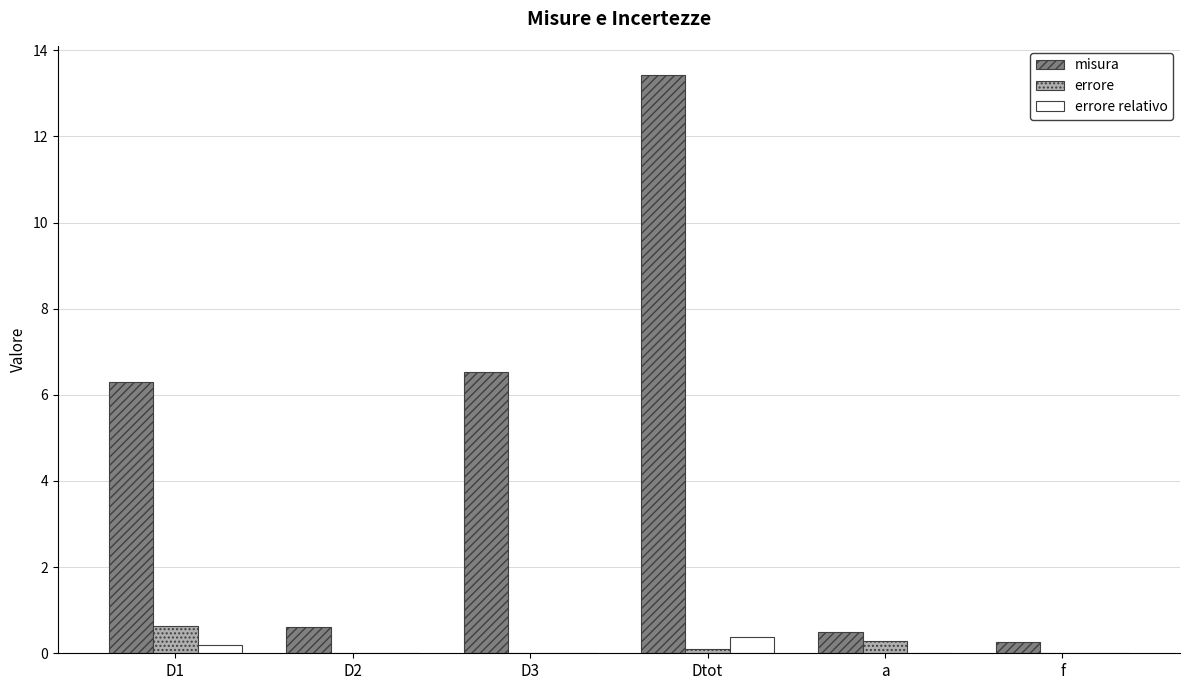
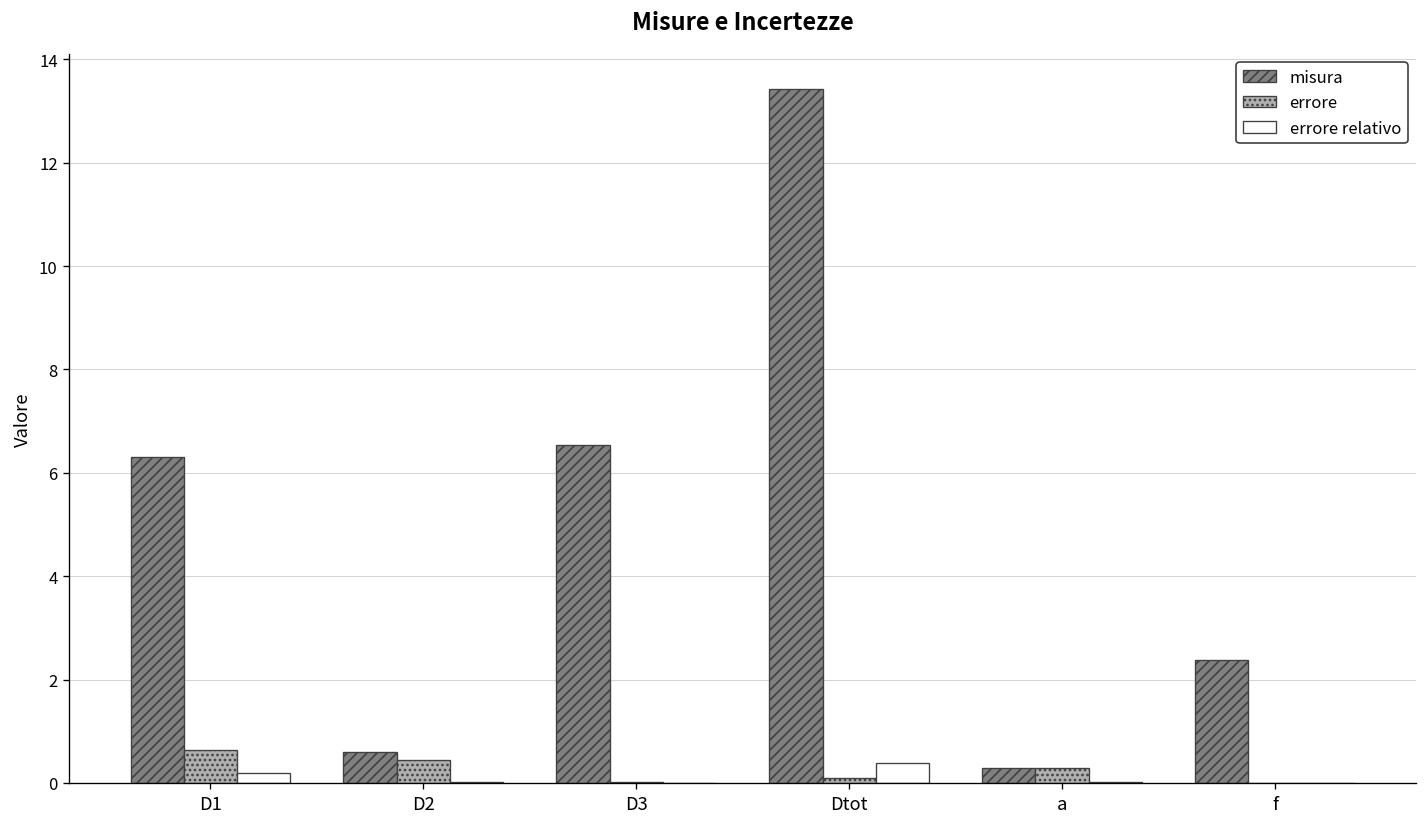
  {
    "misura": {
      "D1": 6.3,
      "D2": 0.6,
      "D3": 6.5,
      "Dtot": 13.4,
-     "a": 0.5,
-     "f": 0.3
+     "a": 0.3,
+     "f": 2.4
    },
    "errore": {
      "D1": 0.6,
-     "D2": 0.0,
+     "D2": 0.4,
      "Dtot": 0.1,
      "a": 0.3
    },
    "errore relativo": {
      "D1": 0.2,
      "Dtot": 0.4
    }
  }
